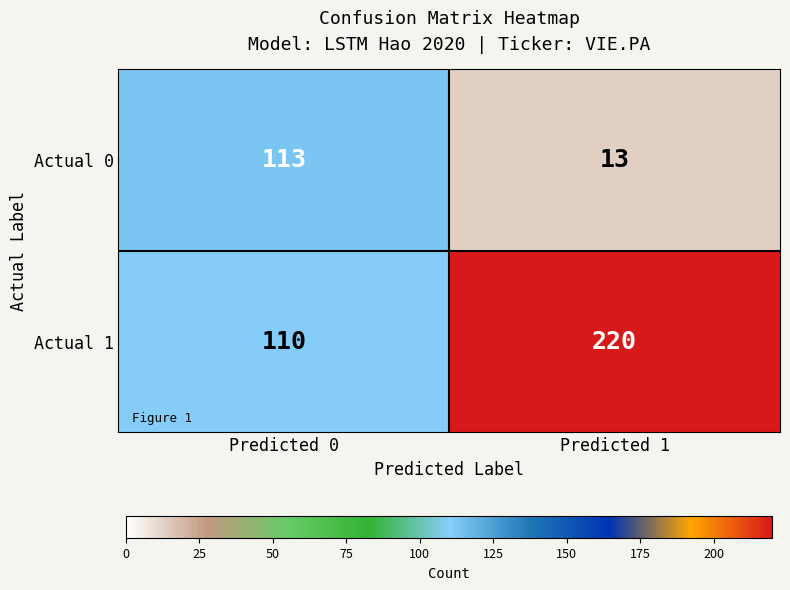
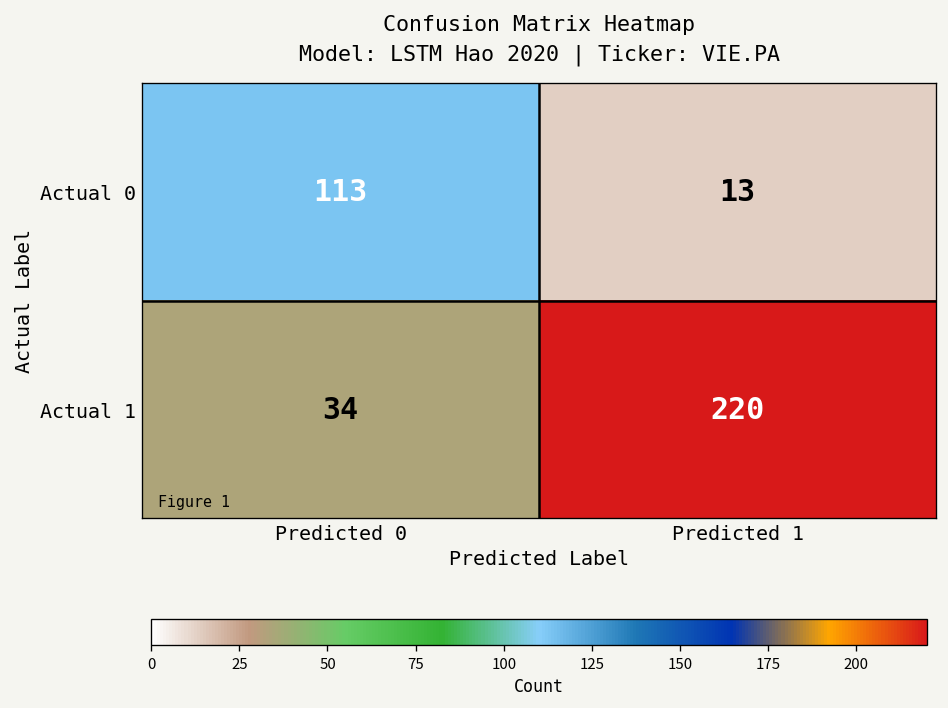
  {
    "Actual 0": {
      "Predicted 0": 113,
      "Predicted 1": 13
    },
    "Actual 1": {
-     "Predicted 0": 110,
+     "Predicted 0": 34,
      "Predicted 1": 220
    }
  }
